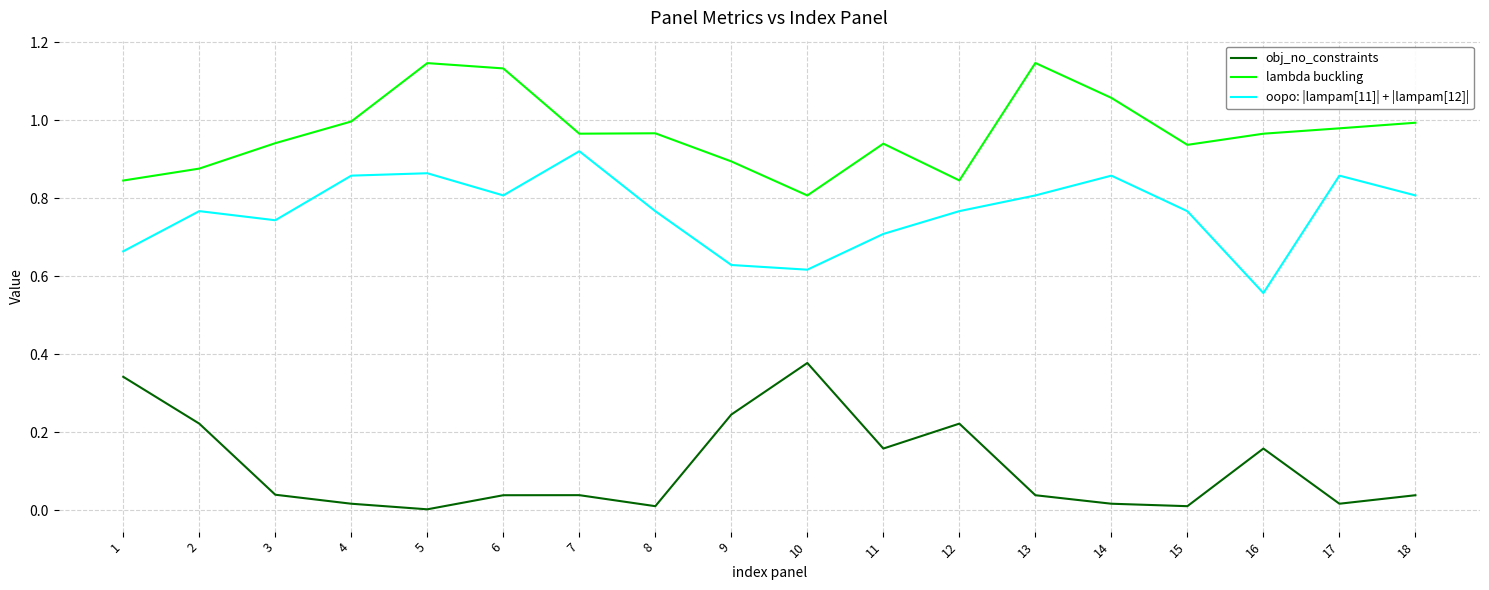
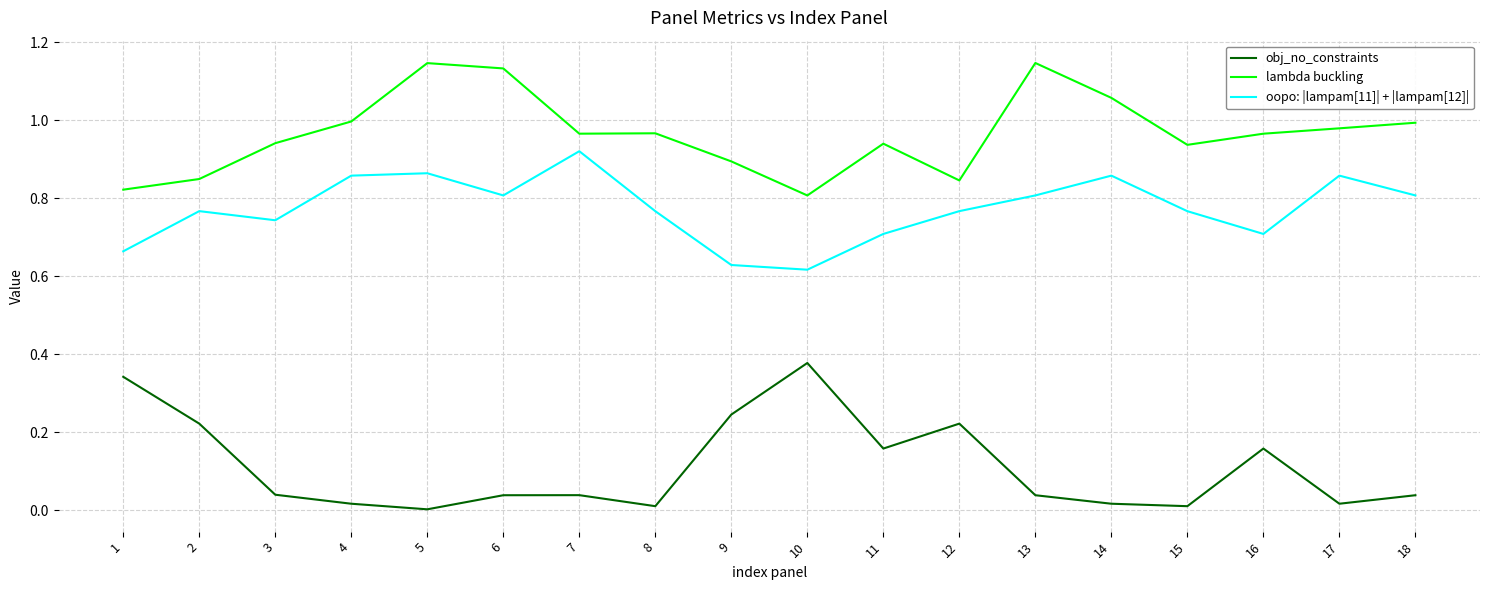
  {
    "obj_no_constraints": {
      "1": 0.34,
      "2": 0.22,
      "3": 0.04,
      "4": 0.02,
      "5": 0.00,
      "6": 0.04,
      "7": 0.04,
      "8": 0.01,
      "9": 0.25,
      "10": 0.38,
      "11": 0.16,
      "12": 0.22,
      "13": 0.04,
      "14": 0.02,
      "15": 0.01,
      "16": 0.16,
      "17": 0.02,
      "18": 0.04
    },
    "lambda buckling": {
-     "1": 0.85,
-     "2": 0.88,
+     "1": 0.82,
+     "2": 0.85,
      "3": 0.94,
      "4": 1.00,
      "5": 1.15,
      "6": 1.13,
      "7": 0.97,
      "8": 0.97,
      "9": 0.89,
      "10": 0.81,
      "11": 0.94,
      "12": 0.85,
      "13": 1.15,
      "14": 1.06,
      "15": 0.94,
      "16": 0.97,
      "17": 0.98,
      "18": 0.99
    },
    "oopo: |lampam[11]| + |lampam[12]|": {
      "1": 0.66,
      "2": 0.77,
      "3": 0.74,
      "4": 0.86,
      "5": 0.86,
      "6": 0.81,
      "7": 0.92,
      "8": 0.77,
      "9": 0.63,
      "10": 0.62,
      "11": 0.71,
      "12": 0.77,
      "13": 0.81,
      "14": 0.86,
      "15": 0.77,
-     "16": 0.56,
+     "16": 0.71,
      "17": 0.86,
      "18": 0.81
    }
  }
